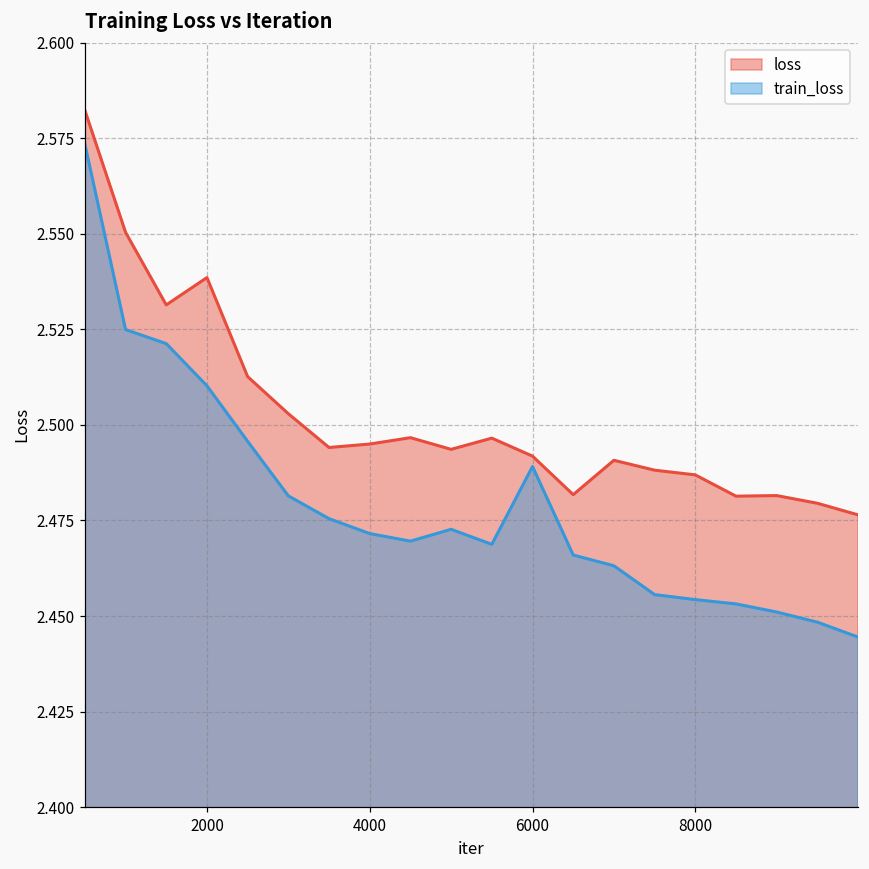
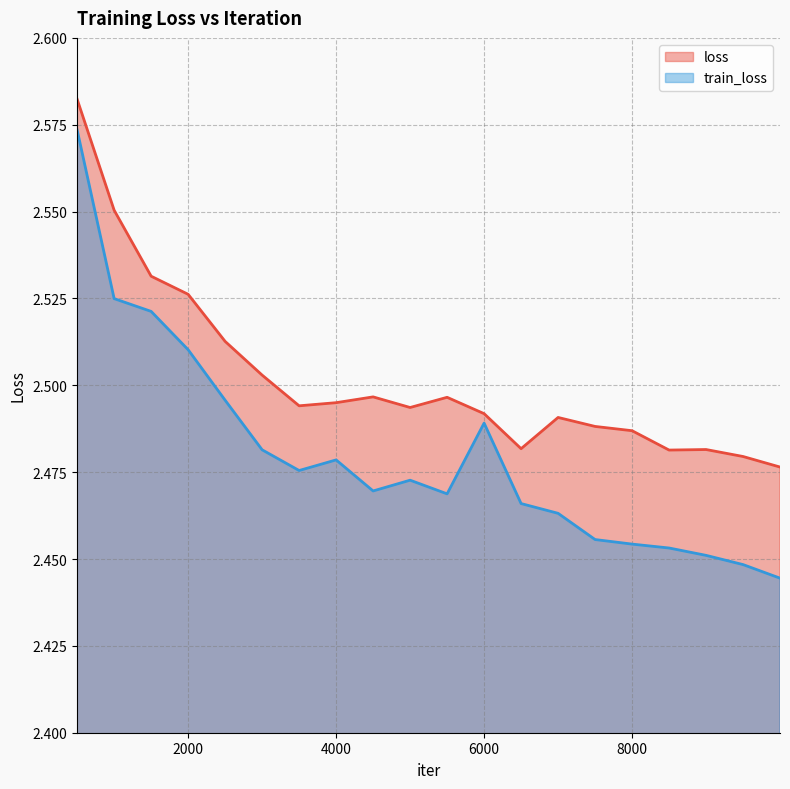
  {
    "loss": {
-     "2000": 2.539,
+     "2000": 2.526,
      "4000": 2.495,
      "6000": 2.492,
      "8000": 2.487
    },
    "train_loss": {
      "2000": 2.510,
-     "4000": 2.472,
+     "4000": 2.479,
      "6000": 2.489,
      "8000": 2.454
    }
  }
